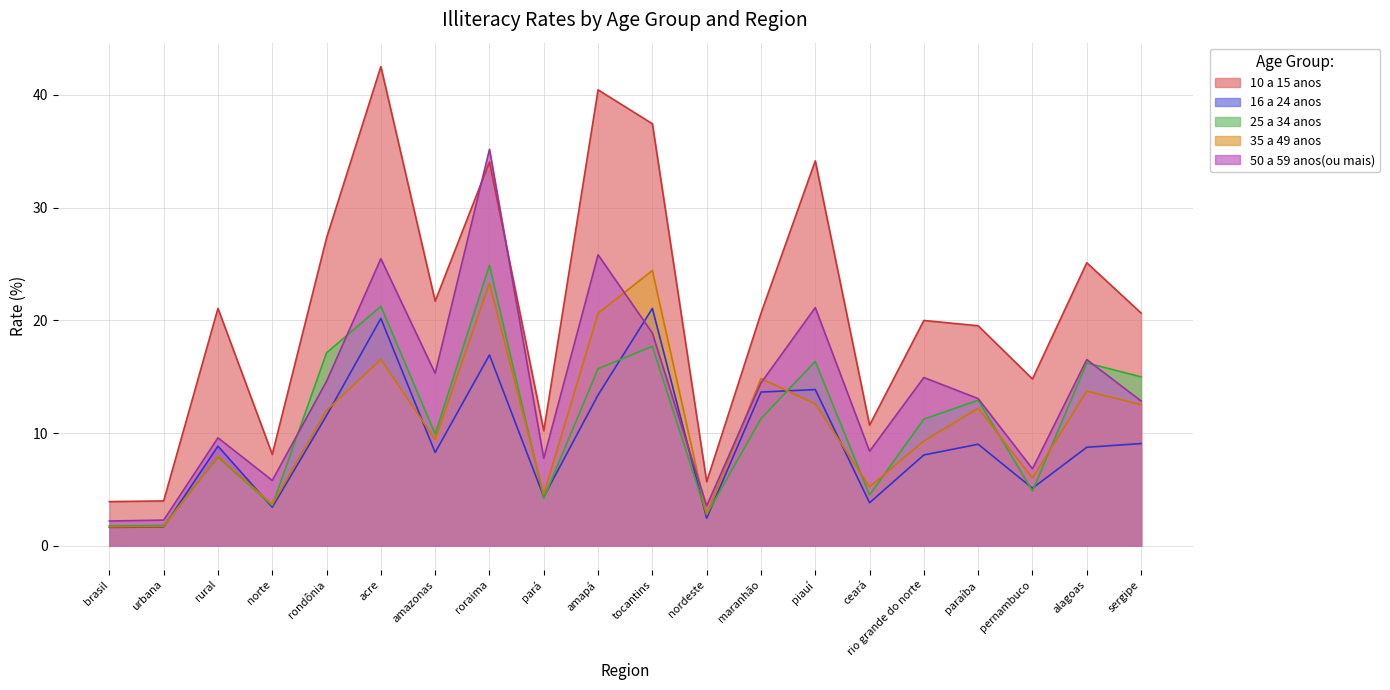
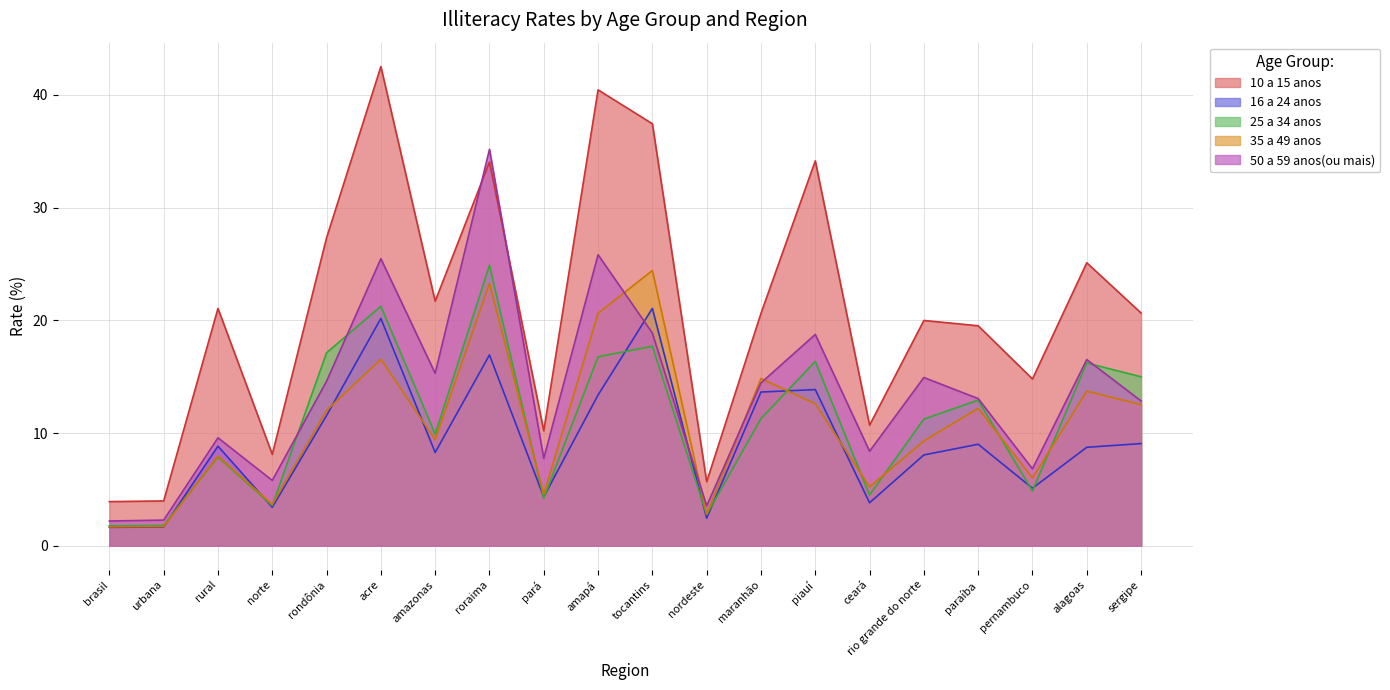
  {
    "10 a 15 anos": {
      "brasil": 3.9,
      "urbana": 4.0,
      "rural": 21.1,
      "norte": 8.1,
      "rondônia": 27.3,
      "acre": 42.5,
      "amazonas": 21.7,
      "roraima": 34.1,
      "pará": 10.2,
      "amapá": 40.5,
      "tocantins": 37.4,
      "nordeste": 5.7,
      "maranhão": 20.6,
      "piauí": 34.2,
      "ceará": 10.7,
      "rio grande do norte": 20.0,
      "paraíba": 19.5,
      "pernambuco": 14.8,
      "alagoas": 25.1,
      "sergipe": 20.7
    },
    "16 a 24 anos": {
      "rural": 8.8,
      "rondônia": 11.6,
      "acre": 20.2,
      "amazonas": 8.3,
      "roraima": 16.9,
      "amapá": 13.4,
      "tocantins": 21.1,
      "nordeste": 2.5,
      "maranhão": 13.6,
      "piauí": 13.9,
      "ceará": 3.8,
      "rio grande do norte": 8.1,
      "paraíba": 9.0,
      "pernambuco": 5.1,
      "alagoas": 8.7,
      "sergipe": 9.1
    },
    "25 a 34 anos": {
      "rondônia": 17.1,
      "acre": 21.3,
      "amazonas": 9.9,
      "roraima": 24.9,
-     "amapá": 15.7,
+     "amapá": 16.8,
      "tocantins": 17.7,
      "maranhão": 11.3,
      "piauí": 16.4,
      "ceará": 4.5,
      "rio grande do norte": 11.2,
      "pernambuco": 4.9,
      "alagoas": 16.2,
      "sergipe": 15.0
    },
    "35 a 49 anos": {
      "rondônia": 12.0,
      "acre": 16.6,
      "amazonas": 9.4,
      "roraima": 23.3,
      "pará": 4.6,
      "amapá": 20.6,
      "tocantins": 24.4,
      "maranhão": 14.8,
      "piauí": 12.6,
      "ceará": 5.2,
      "rio grande do norte": 9.3,
      "paraíba": 12.2,
      "pernambuco": 6.0,
      "alagoas": 13.7,
      "sergipe": 12.5
    },
    "50 a 59 anos(ou mais)": {
      "brasil": 2.2,
      "urbana": 2.3,
      "rural": 9.6,
      "norte": 5.8,
      "rondônia": 14.6,
      "acre": 25.5,
      "amazonas": 15.3,
      "roraima": 35.2,
      "pará": 7.8,
      "amapá": 25.8,
      "tocantins": 18.9,
      "nordeste": 3.5,
      "maranhão": 14.5,
-     "piauí": 21.1,
+     "piauí": 18.8,
      "ceará": 8.4,
      "rio grande do norte": 14.9,
      "pernambuco": 6.8,
      "alagoas": 16.5,
      "sergipe": 12.9
    }
  }
